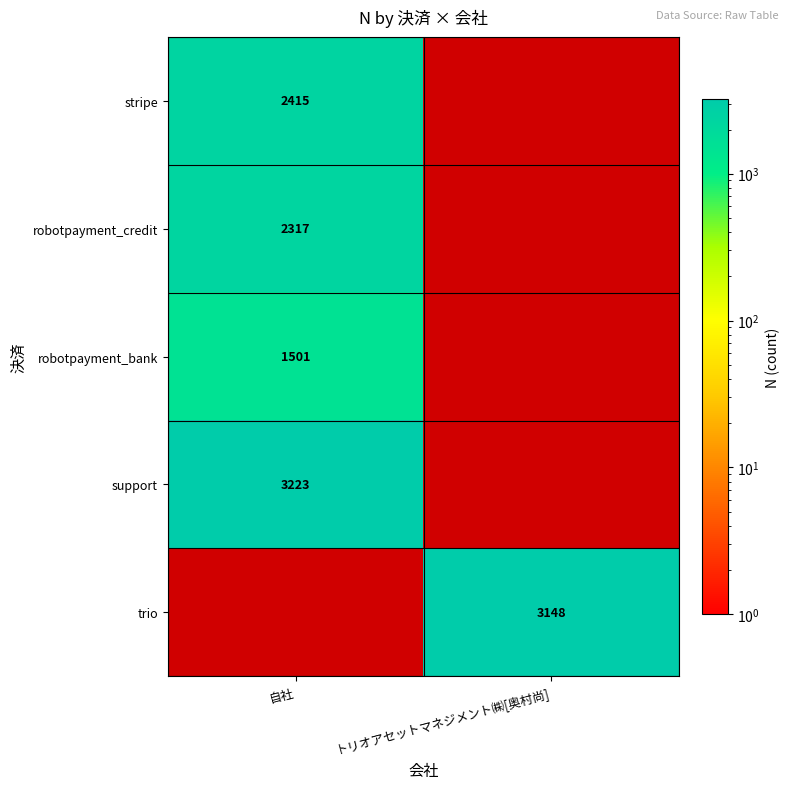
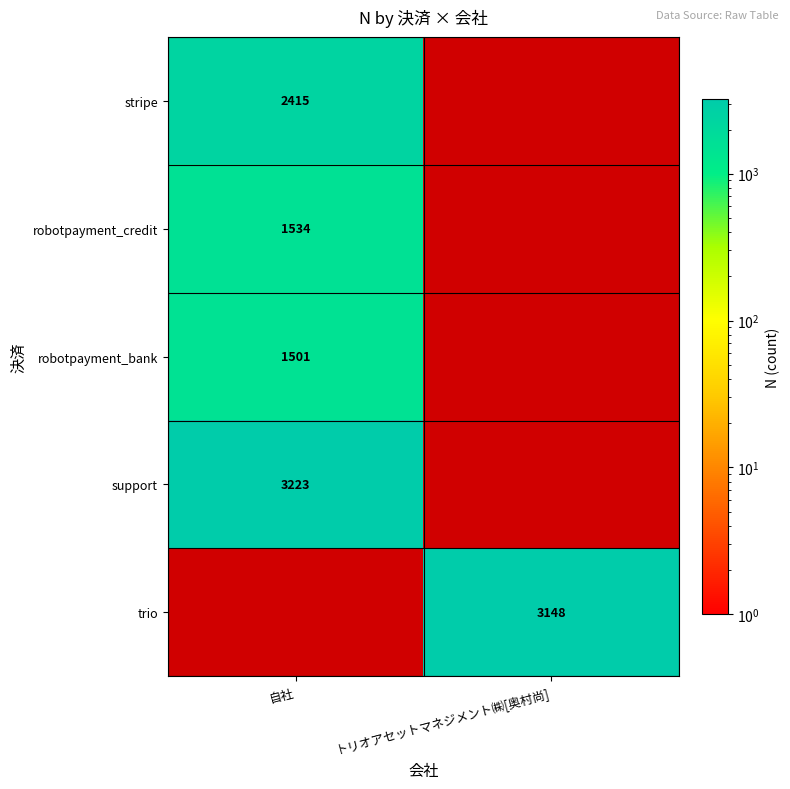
  {
    "stripe": {
      "自社": 2415
    },
    "robotpayment_credit": {
-     "自社": 2317
+     "自社": 1534
    },
    "robotpayment_bank": {
      "自社": 1501
    },
    "support": {
      "自社": 3223
    },
    "trio": {
      "トリオアセットマネジメント㈱[奥村尚]": 3148
    }
  }
